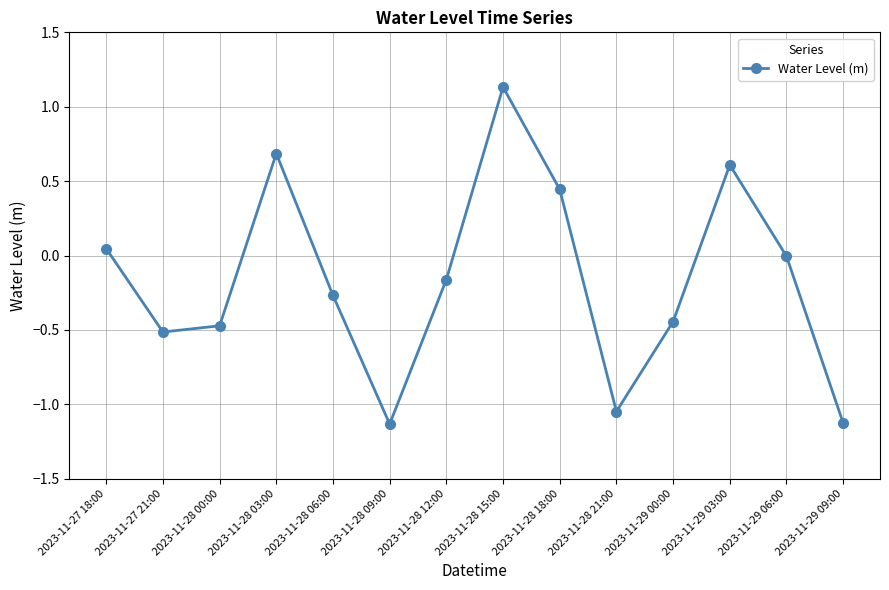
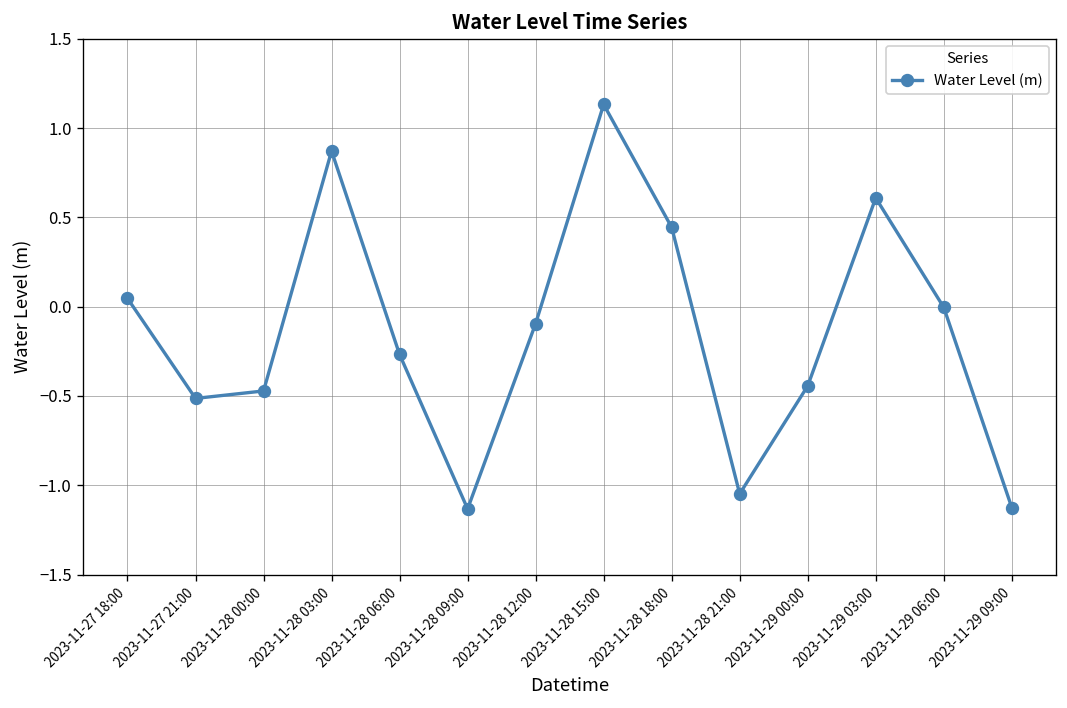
  {
    "2023-11-27 18:00": 0.05,
    "2023-11-27 21:00": -0.51,
    "2023-11-28 00:00": -0.47,
-   "2023-11-28 03:00": 0.69,
+   "2023-11-28 03:00": 0.87,
    "2023-11-28 06:00": -0.27,
    "2023-11-28 09:00": -1.13,
-   "2023-11-28 12:00": -0.16,
+   "2023-11-28 12:00": -0.09,
    "2023-11-28 15:00": 1.13,
    "2023-11-28 18:00": 0.44,
    "2023-11-28 21:00": -1.05,
    "2023-11-29 00:00": -0.44,
    "2023-11-29 03:00": 0.61,
    "2023-11-29 06:00": 0.00,
    "2023-11-29 09:00": -1.12
  }
